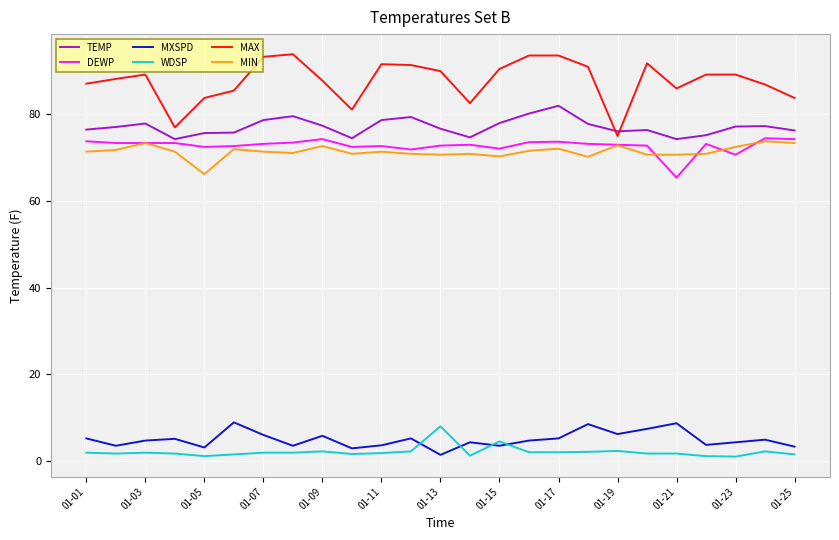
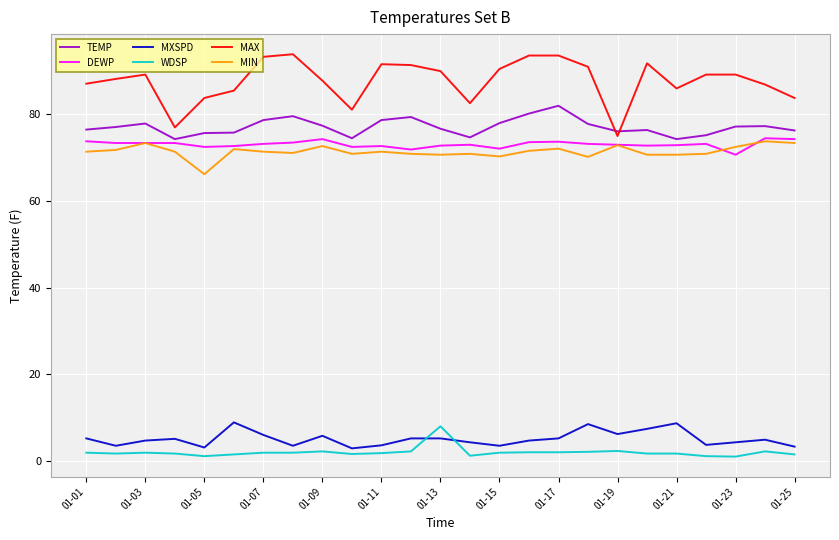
  {
    "TEMP": {
      "01-01": 77,
      "01-03": 78,
      "01-05": 76,
      "01-07": 79,
      "01-09": 77,
      "01-11": 79,
      "01-13": 77,
      "01-15": 78,
      "01-17": 82,
      "01-19": 76,
      "01-21": 74,
      "01-23": 77,
      "01-25": 76
    },
    "DEWP": {
      "01-01": 74,
      "01-05": 73,
      "01-07": 73,
      "01-09": 74,
      "01-11": 73,
      "01-13": 73,
      "01-15": 72,
      "01-17": 74,
-     "01-21": 65,
+     "01-21": 73,
      "01-23": 71,
      "01-25": 74
    },
    "MXSPD": {
      "01-01": 5,
      "01-03": 5,
      "01-05": 3,
      "01-07": 6,
      "01-09": 6,
      "01-11": 4,
-     "01-13": 1,
+     "01-13": 5,
      "01-15": 4,
      "01-17": 5,
      "01-19": 6,
      "01-21": 9,
      "01-23": 4,
      "01-25": 3
    },
    "WDSP": {
      "01-01": 2,
      "01-03": 2,
      "01-05": 1,
      "01-07": 2,
      "01-09": 2,
      "01-11": 2,
      "01-13": 8,
-     "01-15": 5,
+     "01-15": 2,
      "01-17": 2,
      "01-19": 2,
      "01-21": 2,
      "01-23": 1,
      "01-25": 2
    },
    "MAX": {
      "01-01": 87,
      "01-03": 89,
      "01-05": 84,
      "01-07": 93,
      "01-09": 88,
      "01-11": 92,
      "01-13": 90,
      "01-15": 91,
      "01-17": 94,
      "01-19": 75,
      "01-21": 86,
      "01-23": 89,
      "01-25": 84
    },
    "MIN": {
      "01-01": 71,
      "01-05": 66,
      "01-07": 71,
      "01-09": 73,
      "01-11": 71,
      "01-13": 71,
      "01-15": 70,
      "01-17": 72,
      "01-21": 71,
      "01-23": 73,
      "01-25": 73
    }
  }
